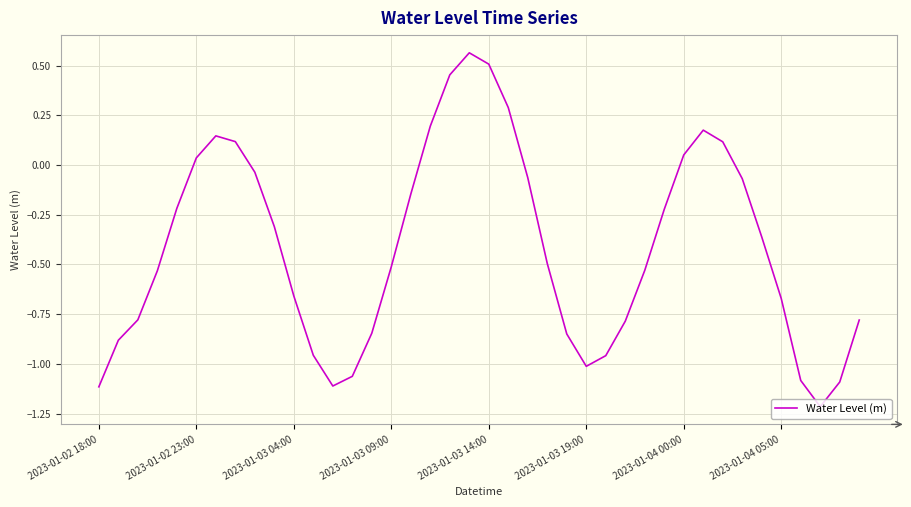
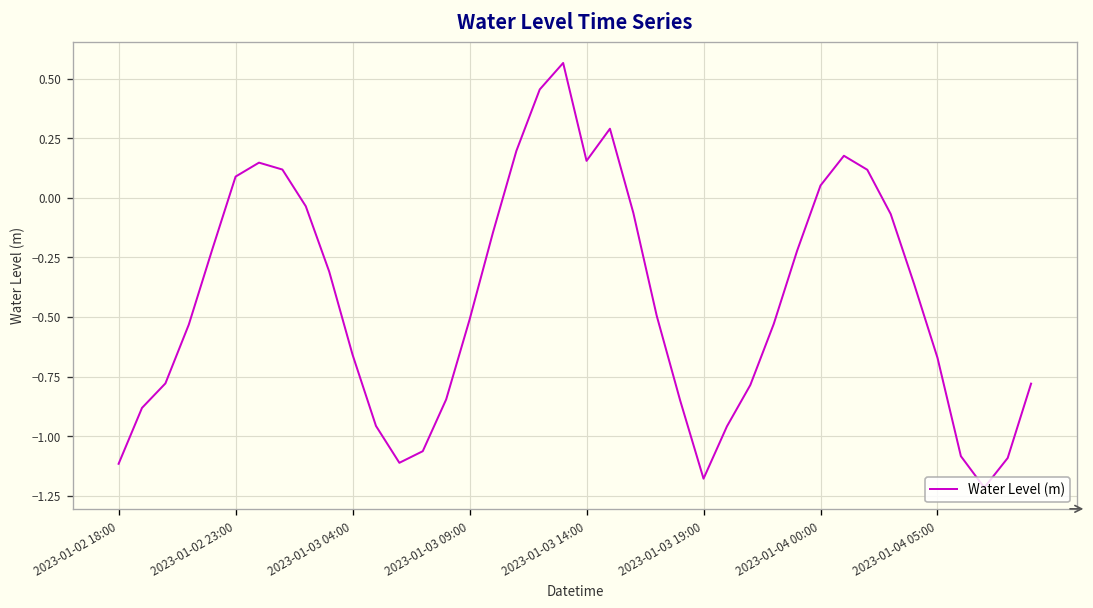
  {
    "2023-01-02 18:00": -1.12,
-   "2023-01-02 23:00": 0.04,
+   "2023-01-02 23:00": 0.09,
    "2023-01-03 04:00": -0.66,
    "2023-01-03 09:00": -0.51,
-   "2023-01-03 14:00": 0.51,
-   "2023-01-03 19:00": -1.01,
+   "2023-01-03 14:00": 0.15,
+   "2023-01-03 19:00": -1.18,
    "2023-01-04 00:00": 0.05,
    "2023-01-04 05:00": -0.67
  }
